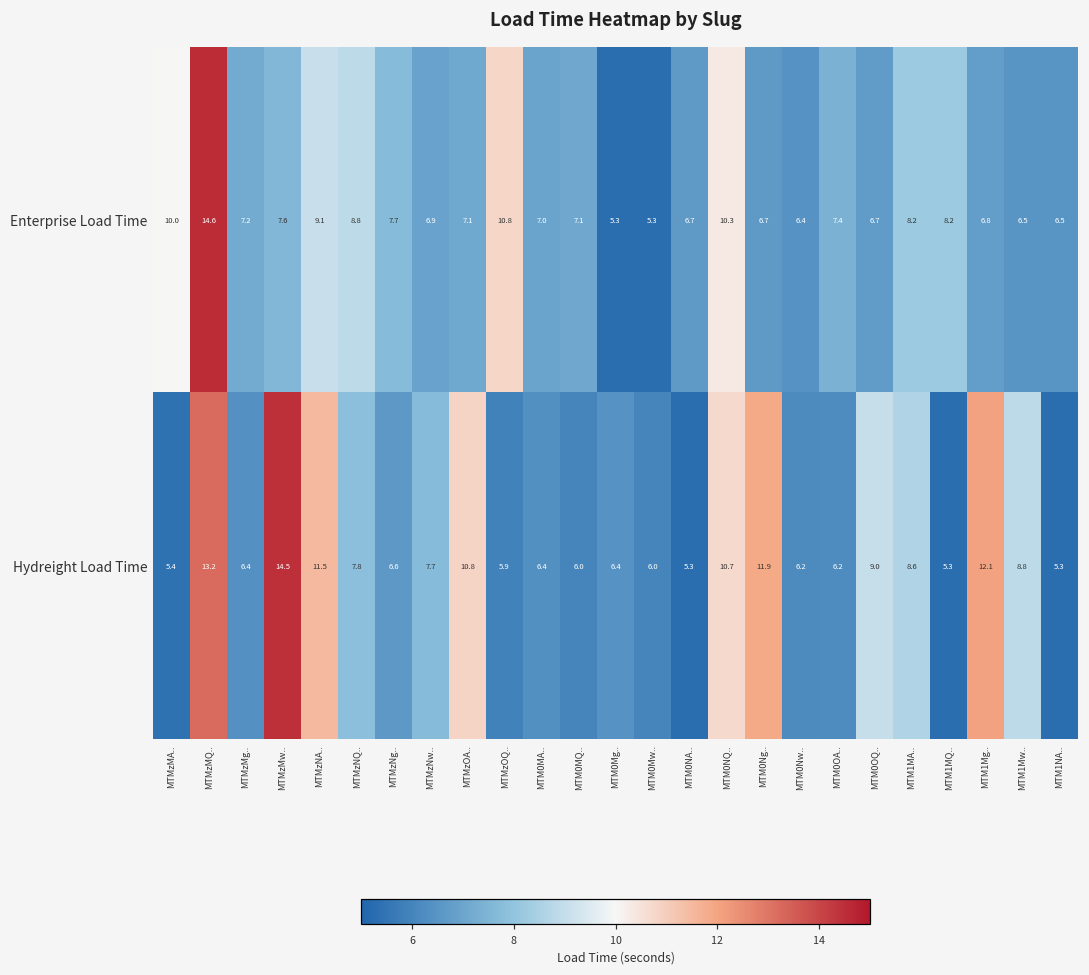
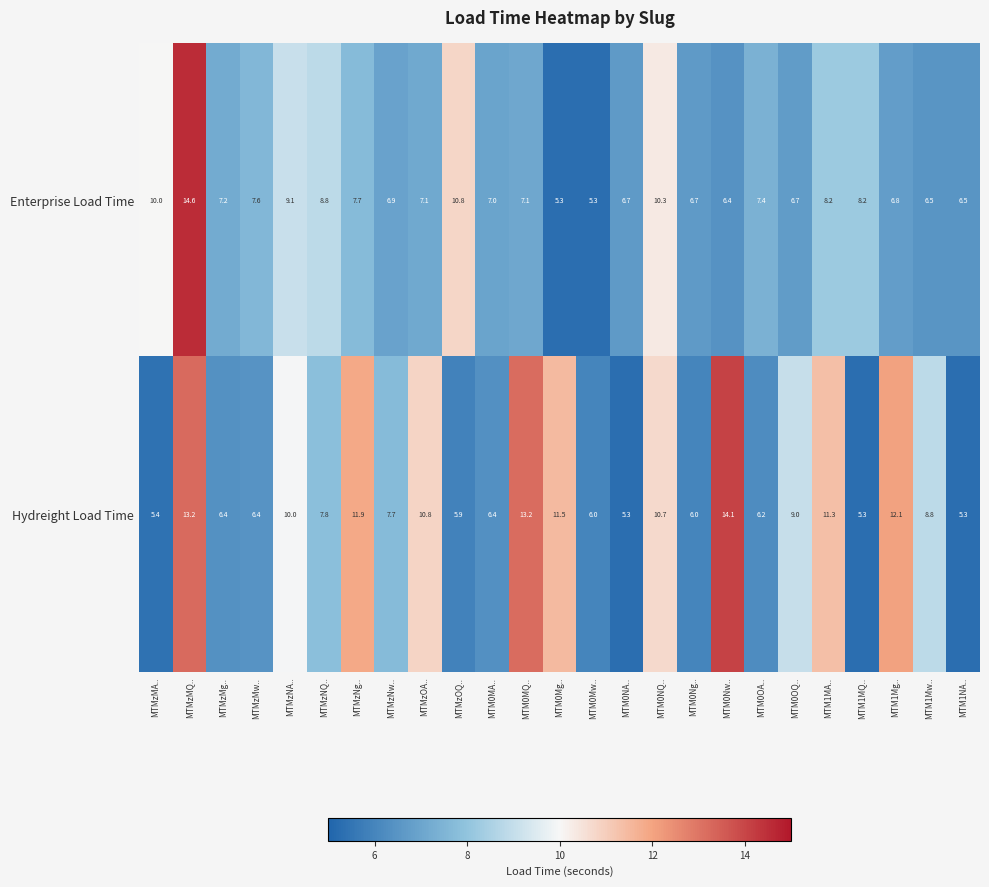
  {
    "Enterprise Load Time": {
      "MTMzMA..": 10.0,
      "MTMzMQ..": 14.6,
      "MTMzMg..": 7.2,
      "MTMzMw..": 7.6,
      "MTMzNA..": 9.1,
      "MTMzNQ..": 8.8,
      "MTMzNg..": 7.7,
      "MTMzNw..": 6.9,
      "MTMzOA..": 7.1,
      "MTMzOQ..": 10.8,
      "MTM0MA..": 7.0,
      "MTM0MQ..": 7.1,
      "MTM0Mg..": 5.3,
      "MTM0Mw..": 5.3,
      "MTM0NA..": 6.7,
      "MTM0NQ..": 10.3,
      "MTM0Ng..": 6.7,
      "MTM0Nw..": 6.4,
      "MTM0OA..": 7.4,
      "MTM0OQ..": 6.7,
      "MTM1MA..": 8.2,
      "MTM1MQ..": 8.2,
      "MTM1Mg..": 6.8,
      "MTM1Mw..": 6.5,
      "MTM1NA..": 6.5
    },
    "Hydreight Load Time": {
      "MTMzMA..": 5.4,
      "MTMzMQ..": 13.2,
      "MTMzMg..": 6.4,
-     "MTMzMw..": 14.5,
-     "MTMzNA..": 11.5,
+     "MTMzMw..": 6.4,
+     "MTMzNA..": 10.0,
      "MTMzNQ..": 7.8,
-     "MTMzNg..": 6.6,
+     "MTMzNg..": 11.9,
      "MTMzNw..": 7.7,
      "MTMzOA..": 10.8,
      "MTMzOQ..": 5.9,
      "MTM0MA..": 6.4,
-     "MTM0MQ..": 6.0,
-     "MTM0Mg..": 6.4,
+     "MTM0MQ..": 13.2,
+     "MTM0Mg..": 11.5,
      "MTM0Mw..": 6.0,
      "MTM0NA..": 5.3,
      "MTM0NQ..": 10.7,
-     "MTM0Ng..": 11.9,
-     "MTM0Nw..": 6.2,
+     "MTM0Ng..": 6.0,
+     "MTM0Nw..": 14.1,
      "MTM0OA..": 6.2,
      "MTM0OQ..": 9.0,
-     "MTM1MA..": 8.6,
+     "MTM1MA..": 11.3,
      "MTM1MQ..": 5.3,
      "MTM1Mg..": 12.1,
      "MTM1Mw..": 8.8,
      "MTM1NA..": 5.3
    }
  }
